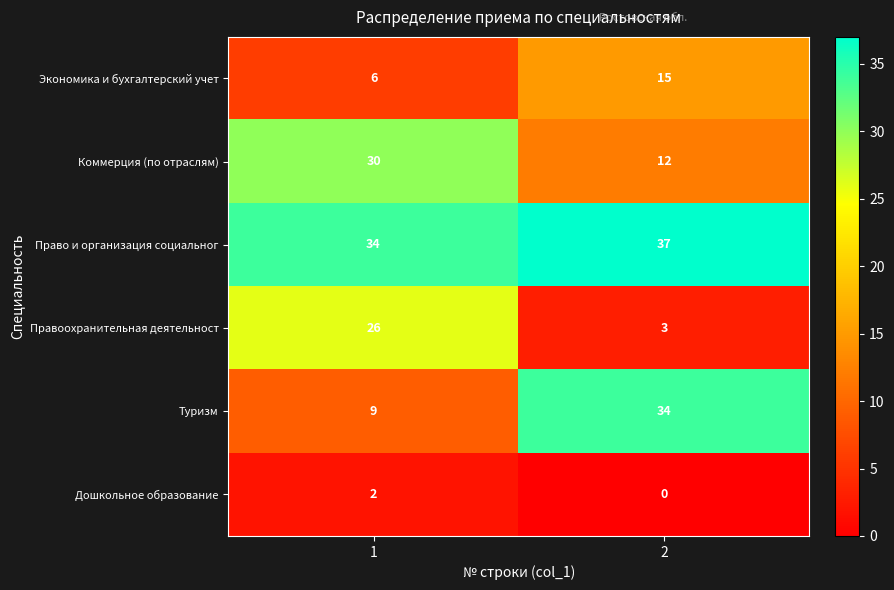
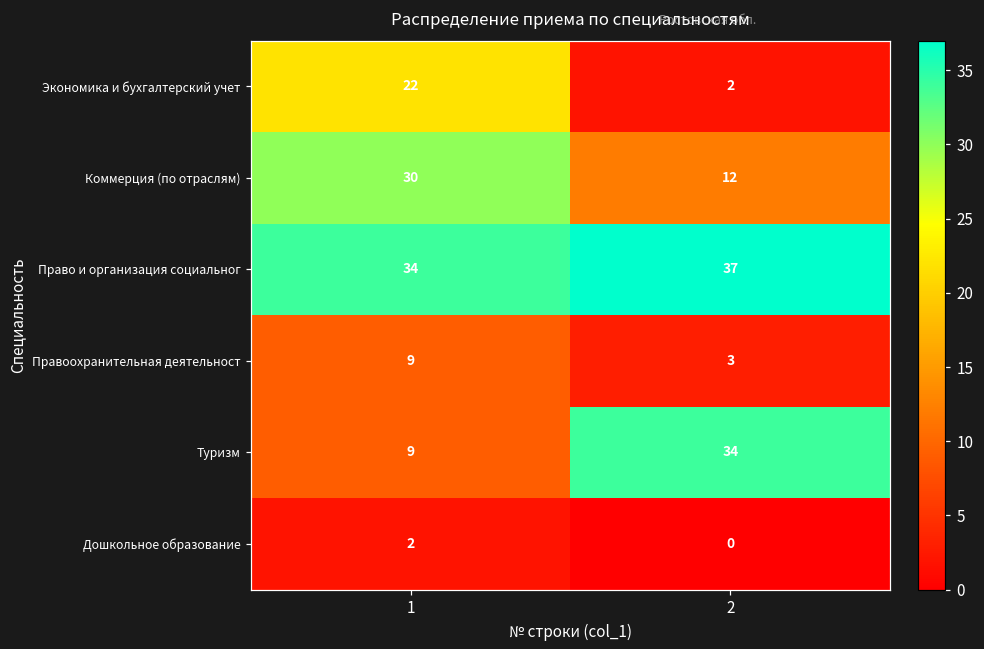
  {
    "Экономика и бухгалтерский учет": {
-     "1": 6,
-     "2": 15
+     "1": 22,
+     "2": 2
    },
    "Коммерция (по отраслям)": {
      "1": 30,
      "2": 12
    },
    "Право и организация социальног": {
      "1": 34,
      "2": 37
    },
    "Правоохранительная деятельност": {
-     "1": 26,
+     "1": 9,
      "2": 3
    },
    "Туризм": {
      "1": 9,
      "2": 34
    },
    "Дошкольное образование": {
      "1": 2,
      "2": 0
    }
  }
